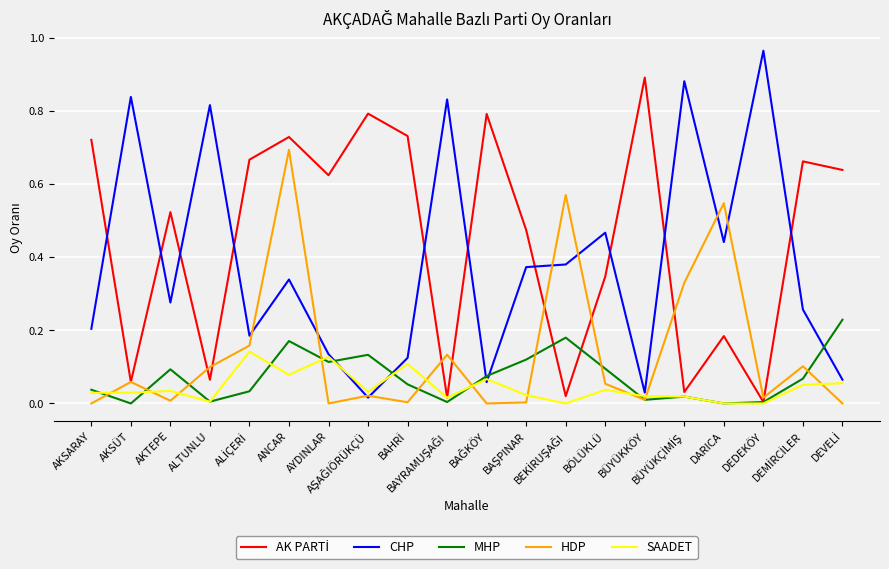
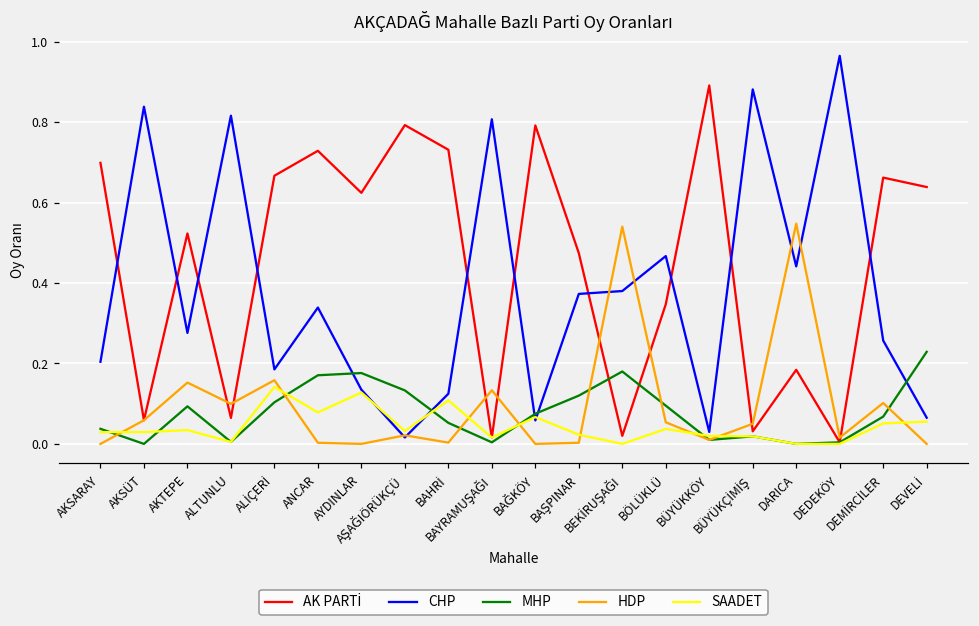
  {
    "AK PARTİ": {
-     "AKSARAY": 0.72,
+     "AKSARAY": 0.70,
      "AKTEPE": 0.52,
      "ALTUNLU": 0.06,
      "ALİÇERİ": 0.67,
      "ANCAR": 0.73,
      "AYDINLAR": 0.62,
      "AŞAĞIÖRÜKÇÜ": 0.79,
      "BAHRİ": 0.73,
      "BAĞKÖY": 0.79,
      "BAŞPINAR": 0.47,
      "BEKİRUŞAĞI": 0.02,
      "BÖLÜKLÜ": 0.35,
      "BÜYÜKKÖY": 0.89,
      "BÜYÜKÇİMİŞ": 0.03,
      "DARICA": 0.18,
      "DEMİRCİLER": 0.66,
      "DEVELİ": 0.64
    },
    "CHP": {
      "AKSARAY": 0.20,
      "AKSÜT": 0.84,
      "AKTEPE": 0.28,
      "ALTUNLU": 0.82,
      "ALİÇERİ": 0.19,
      "ANCAR": 0.34,
      "AYDINLAR": 0.13,
      "BAHRİ": 0.12,
-     "BAYRAMUŞAĞI": 0.83,
+     "BAYRAMUŞAĞI": 0.81,
      "BAĞKÖY": 0.06,
      "BAŞPINAR": 0.37,
      "BEKİRUŞAĞI": 0.38,
      "BÖLÜKLÜ": 0.47,
      "BÜYÜKKÖY": 0.03,
      "BÜYÜKÇİMİŞ": 0.88,
      "DARICA": 0.44,
      "DEDEKÖY": 0.96,
      "DEMİRCİLER": 0.26,
      "DEVELİ": 0.07
    },
    "MHP": {
      "AKSARAY": 0.04,
      "AKSÜT": 0.00,
      "AKTEPE": 0.09,
-     "ALİÇERİ": 0.03,
+     "ALİÇERİ": 0.10,
      "ANCAR": 0.17,
-     "AYDINLAR": 0.11,
+     "AYDINLAR": 0.18,
      "AŞAĞIÖRÜKÇÜ": 0.13,
      "BAHRİ": 0.05,
      "BAYRAMUŞAĞI": 0.00,
      "BAĞKÖY": 0.08,
      "BAŞPINAR": 0.12,
      "BEKİRUŞAĞI": 0.18,
      "BÖLÜKLÜ": 0.10,
      "DEMİRCİLER": 0.07,
      "DEVELİ": 0.23
    },
    "HDP": {
      "AKSARAY": 0.00,
-     "AKTEPE": 0.01,
+     "AKTEPE": 0.15,
      "ALTUNLU": 0.10,
      "ALİÇERİ": 0.16,
-     "ANCAR": 0.69,
+     "ANCAR": 0.00,
      "AYDINLAR": 0.00,
      "BAHRİ": 0.00,
      "BAYRAMUŞAĞI": 0.13,
      "BAĞKÖY": 0.00,
      "BAŞPINAR": 0.00,
-     "BEKİRUŞAĞI": 0.57,
+     "BEKİRUŞAĞI": 0.54,
      "BÖLÜKLÜ": 0.05,
-     "BÜYÜKÇİMİŞ": 0.33,
+     "BÜYÜKÇİMİŞ": 0.05,
      "DARICA": 0.55,
      "DEDEKÖY": 0.02,
      "DEMİRCİLER": 0.10,
      "DEVELİ": 0.00
    },
    "SAADET": {
      "AKSARAY": 0.03,
      "AKSÜT": 0.03,
      "AKTEPE": 0.03,
      "ALİÇERİ": 0.14,
      "ANCAR": 0.08,
      "AYDINLAR": 0.13,
      "AŞAĞIÖRÜKÇÜ": 0.03,
      "BAHRİ": 0.11,
      "BAĞKÖY": 0.07,
      "BAŞPINAR": 0.02,
      "BEKİRUŞAĞI": 0.00,
      "BÖLÜKLÜ": 0.04,
      "BÜYÜKKÖY": 0.02,
      "DEMİRCİLER": 0.05,
      "DEVELİ": 0.06
    }
  }
